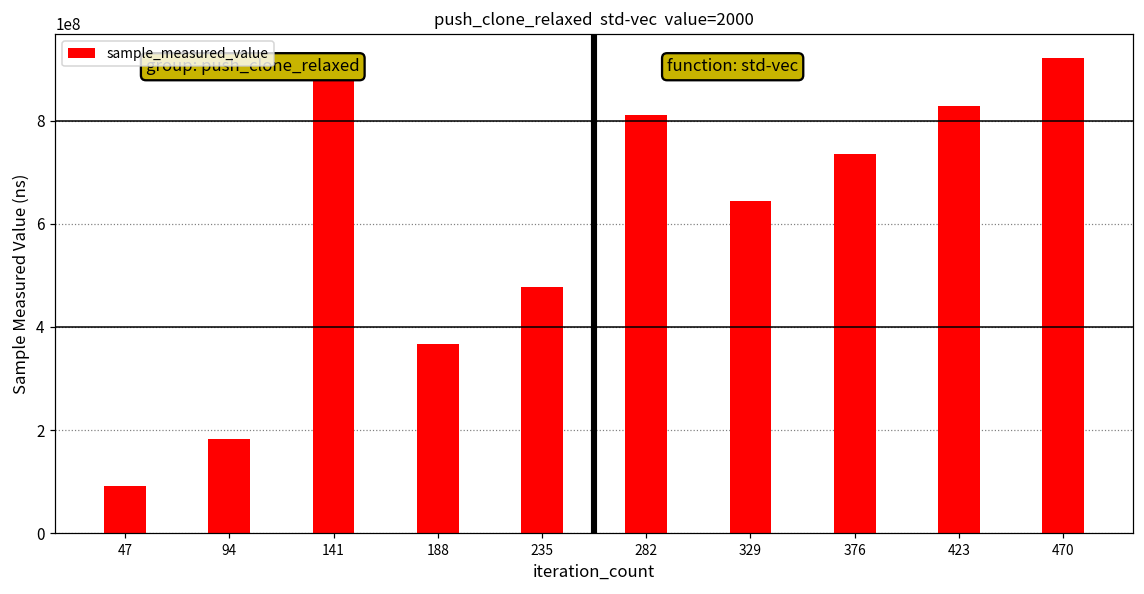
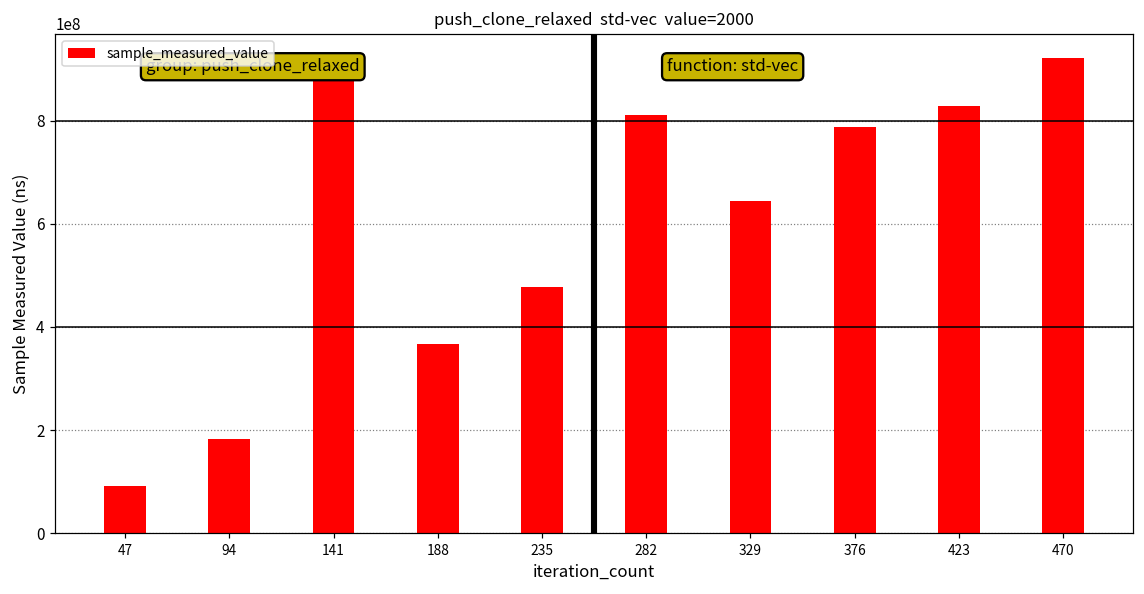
  {
    "47": 90000000,
    "94": 180000000,
    "188": 370000000,
    "235": 480000000,
    "282": 810000000,
    "329": 640000000,
-   "376": 730000000,
+   "376": 790000000,
    "423": 830000000,
    "470": 920000000
  }
